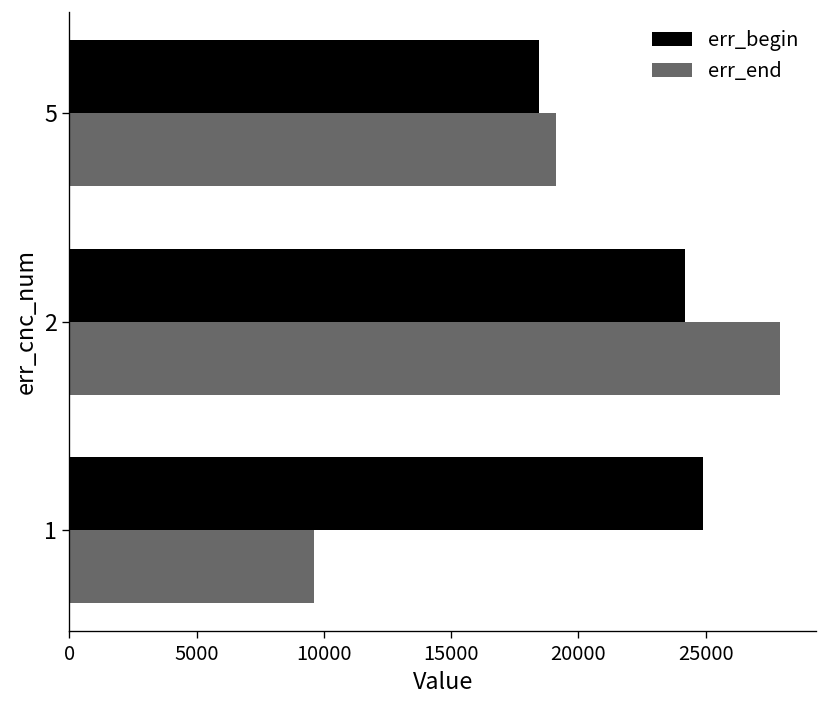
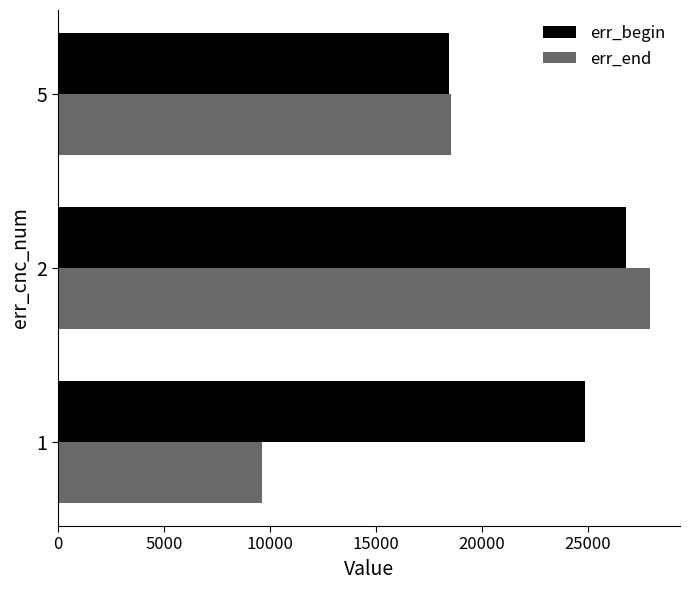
  {
    "err_begin": {
      "5": 18500,
-     "2": 24200,
+     "2": 26800,
      "1": 24900
    },
    "err_end": {
-     "5": 19100,
+     "5": 18500,
      "2": 27900,
      "1": 9600
    }
  }
